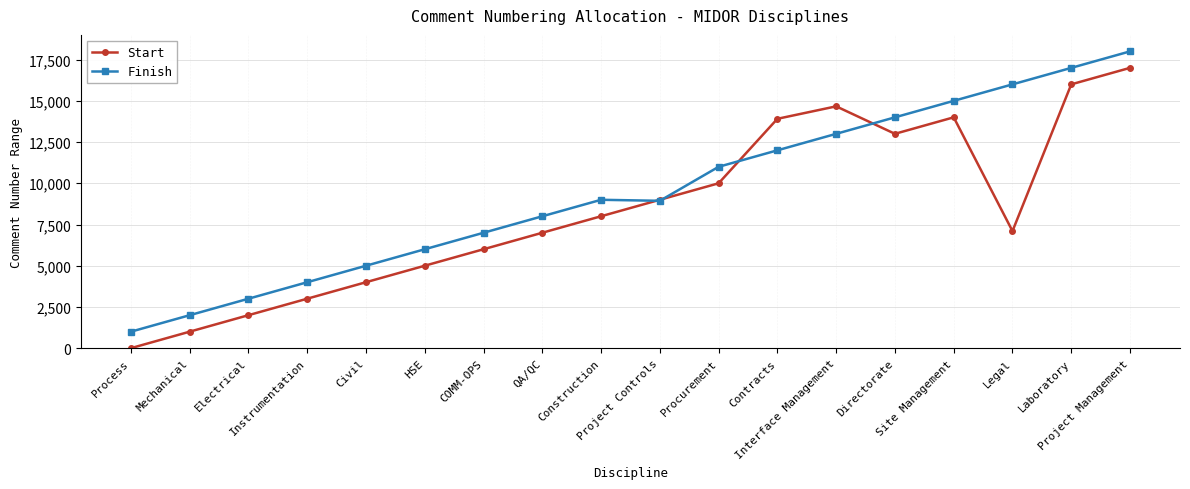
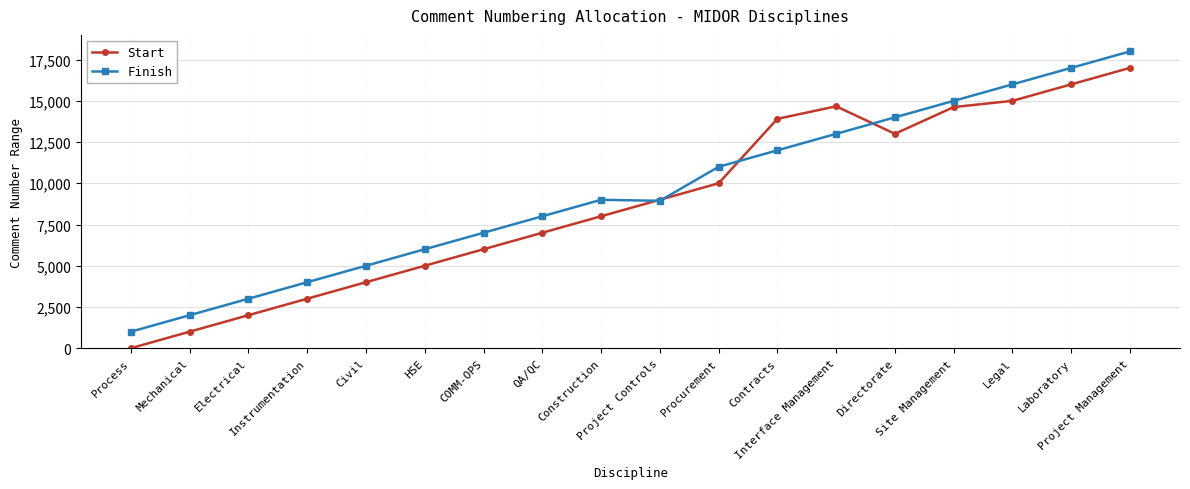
  {
    "Start": {
      "Process": "0",
      "Mechanical": "1,000",
      "Electrical": "2,000",
      "Instrumentation": "3,000",
      "Civil": "4,000",
      "HSE": "5,000",
      "COMM-OPS": "6,000",
      "QA/QC": "7,000",
      "Construction": "8,000",
      "Procurement": "10,000",
      "Contracts": "13,900",
      "Interface Management": "14,700",
      "Directorate": "13,000",
-     "Site Management": "14,000",
-     "Legal": "7,100",
+     "Site Management": "14,600",
+     "Legal": "15,000",
      "Laboratory": "16,000",
      "Project Management": "17,000"
    },
    "Finish": {
      "Process": "1,000",
      "Mechanical": "2,000",
      "Electrical": "3,000",
      "Instrumentation": "4,000",
      "Civil": "5,000",
      "HSE": "6,000",
      "COMM-OPS": "7,000",
      "QA/QC": "8,000",
      "Construction": "9,000",
      "Procurement": "11,000",
      "Contracts": "12,000",
      "Interface Management": "13,000",
      "Directorate": "14,000",
      "Site Management": "15,000",
      "Legal": "16,000",
      "Laboratory": "17,000",
      "Project Management": "18,000"
    }
  }
